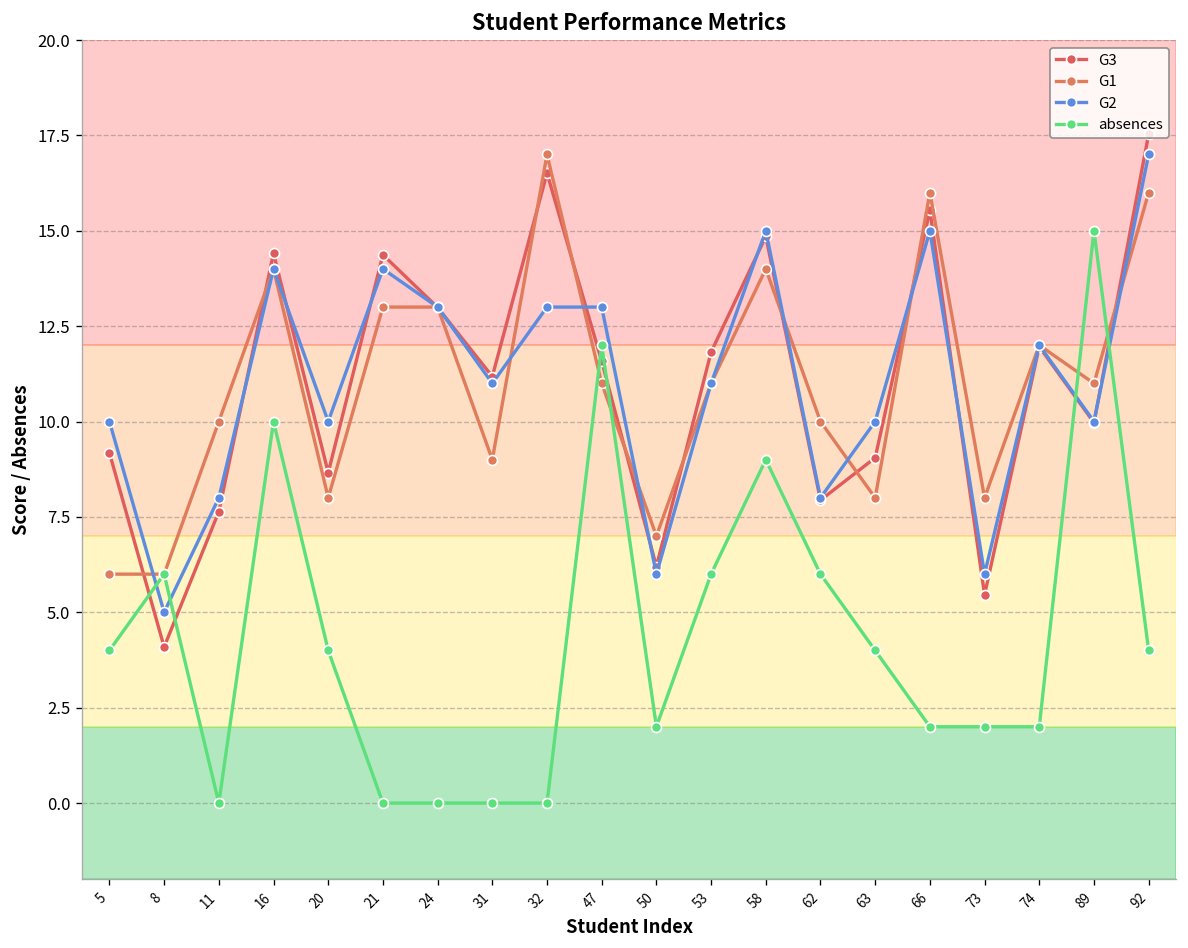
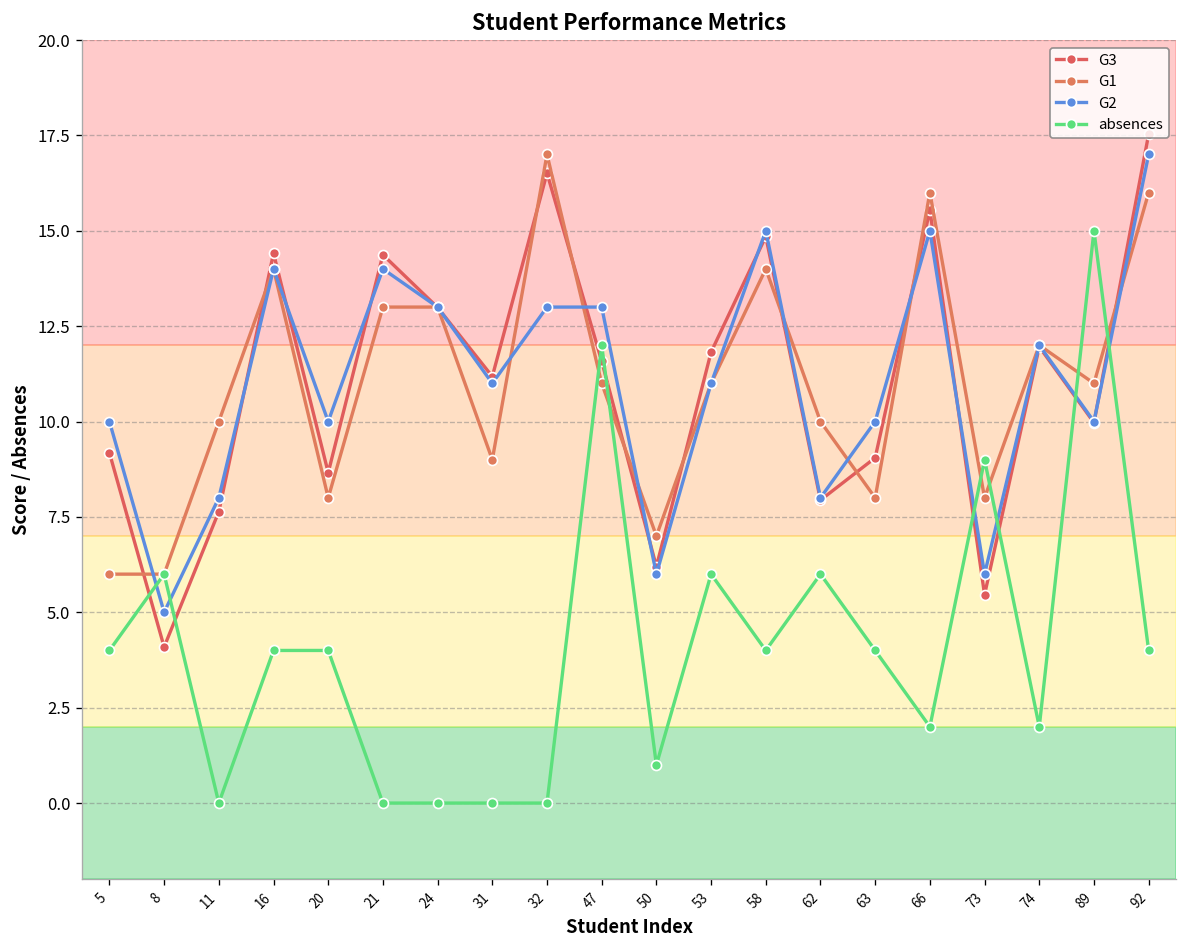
  {
    "G2": {
      "5": 10,
      "8": 5,
      "11": 8,
      "20": 10,
      "21": 14,
      "31": 11,
      "32": 13,
      "47": 13,
      "50": 6,
      "58": 15,
      "63": 10,
      "66": 15,
      "73": 6,
      "92": 17
    },
    "absences": {
      "5": 4,
      "11": 0,
-     "16": 10,
+     "16": 4,
      "20": 4,
      "21": 0,
      "24": 0,
      "31": 0,
      "32": 0,
      "47": 12,
-     "50": 2,
+     "50": 1,
      "53": 6,
-     "58": 9,
+     "58": 4,
      "62": 6,
      "63": 4,
      "66": 2,
-     "73": 2,
+     "73": 9,
      "74": 2,
      "89": 15,
      "92": 4
    }
  }
